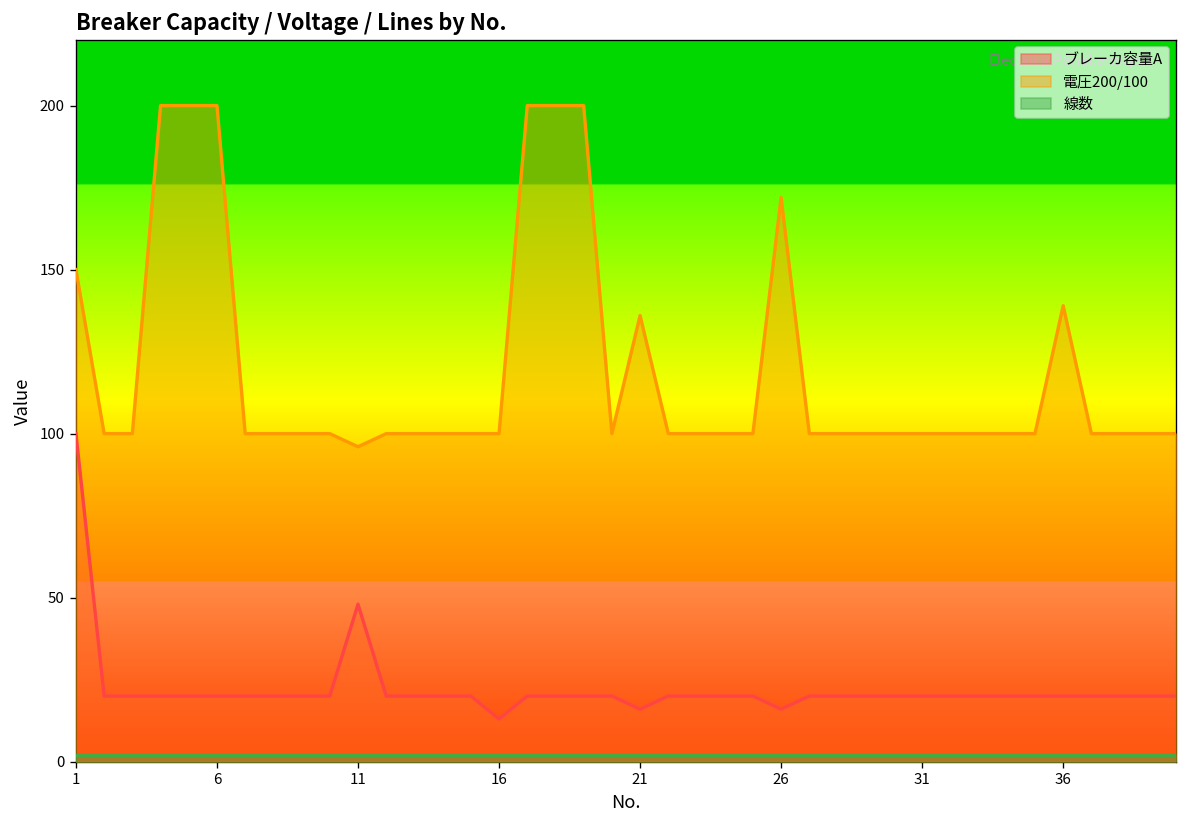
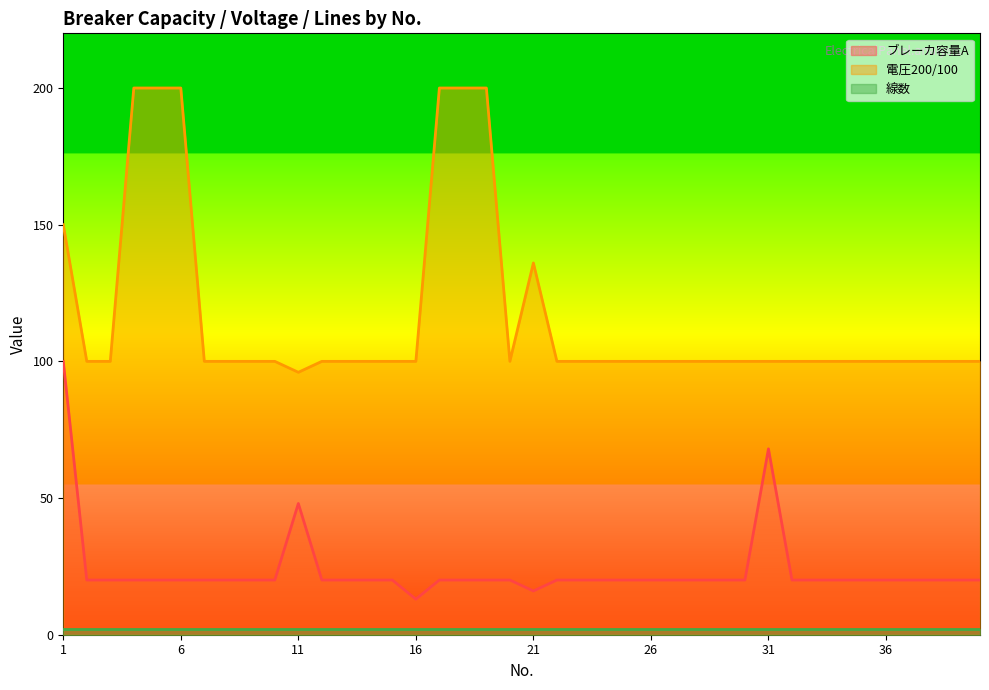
  {
    "ブレーカ容量A": {
      "1": 100,
      "6": 20,
      "11": 48,
      "16": 13,
      "21": 16,
-     "26": 16,
-     "31": 20,
+     "26": 20,
+     "31": 68,
      "36": 20
    },
    "電圧200/100": {
      "1": 150,
      "6": 200,
      "11": 96,
      "16": 100,
      "21": 136,
-     "26": 172,
+     "26": 100,
      "31": 100,
-     "36": 139
+     "36": 100
    },
    "線数": {
      "1": 2,
      "6": 2,
      "11": 2,
      "16": 2,
      "21": 2,
      "26": 2,
      "31": 2,
      "36": 2
    }
  }
